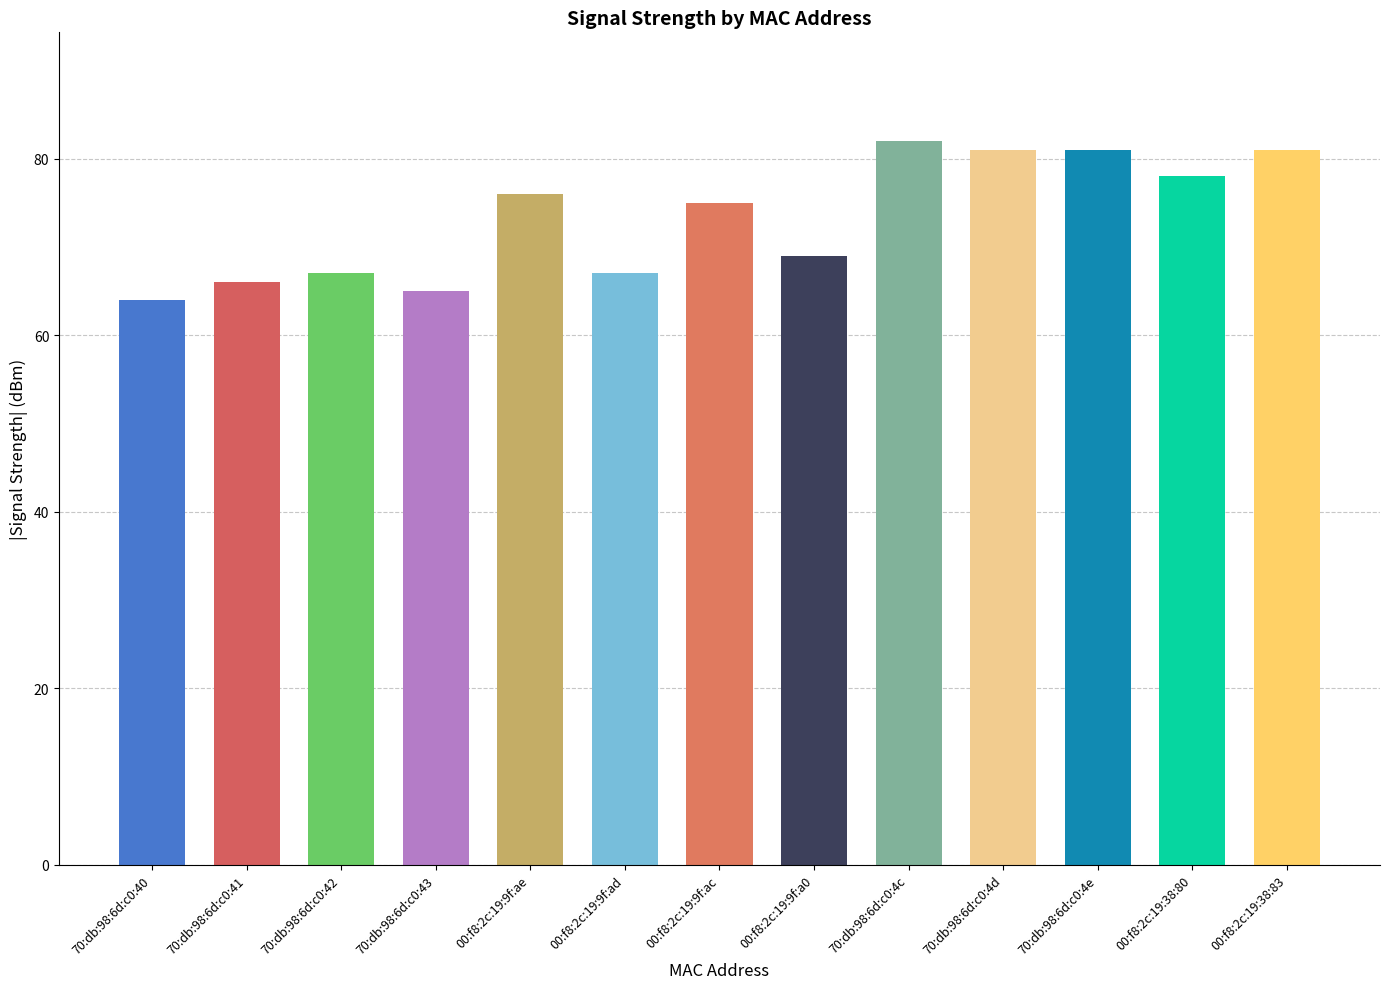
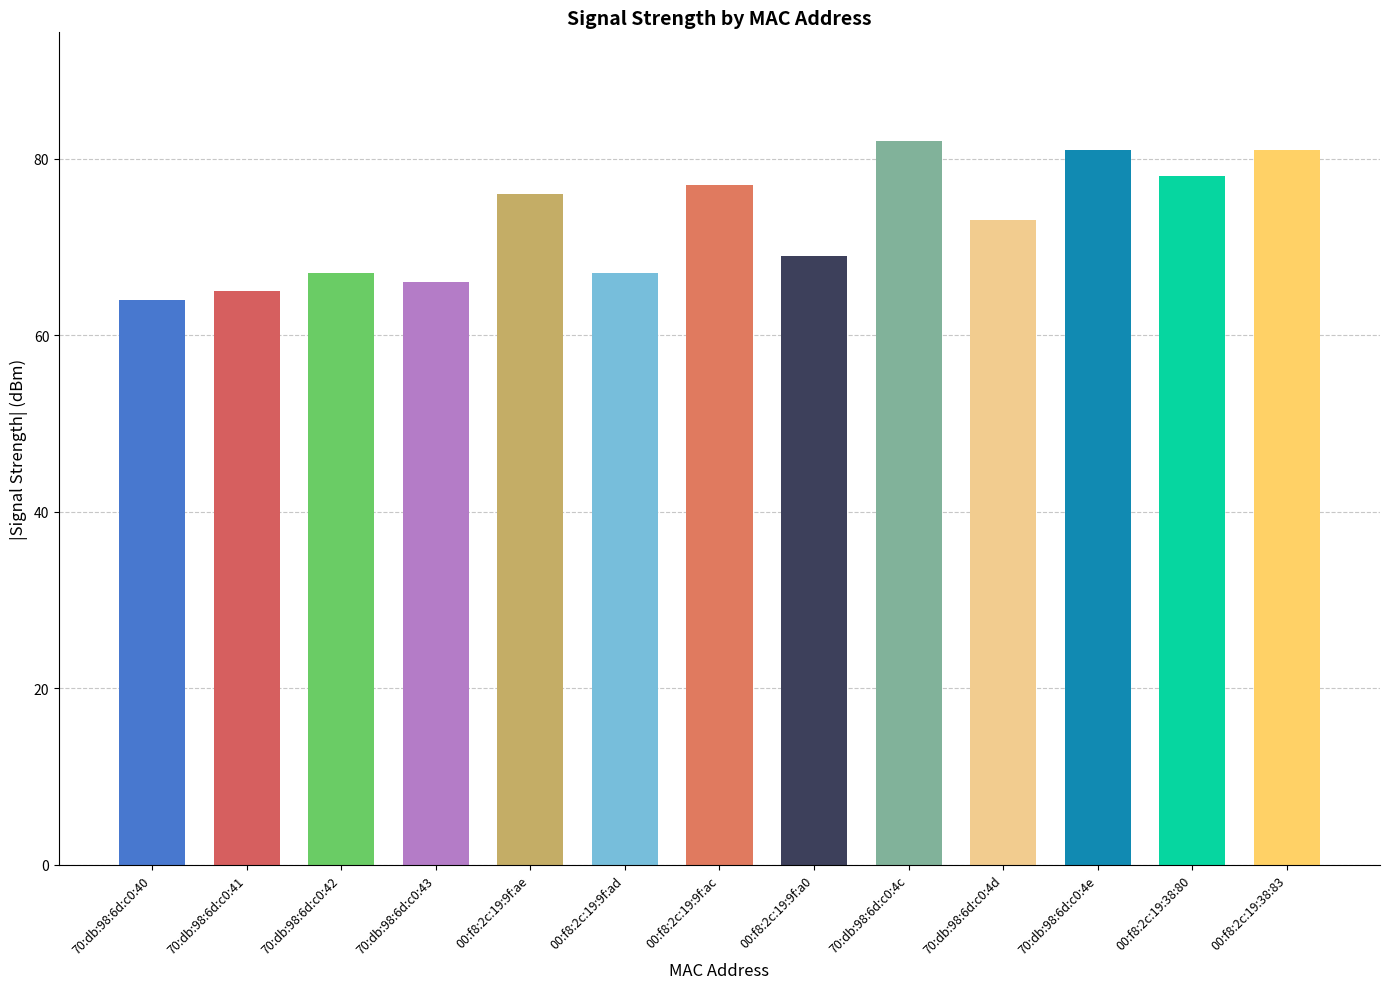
  {
    "70:db:98:6d:c0:40": 64,
-   "70:db:98:6d:c0:41": 66,
+   "70:db:98:6d:c0:41": 65,
    "70:db:98:6d:c0:42": 67,
-   "70:db:98:6d:c0:43": 65,
+   "70:db:98:6d:c0:43": 66,
    "00:f8:2c:19:9f:ae": 76,
    "00:f8:2c:19:9f:ad": 67,
-   "00:f8:2c:19:9f:ac": 75,
+   "00:f8:2c:19:9f:ac": 77,
    "00:f8:2c:19:9f:a0": 69,
    "70:db:98:6d:c0:4c": 82,
-   "70:db:98:6d:c0:4d": 81,
+   "70:db:98:6d:c0:4d": 73,
    "70:db:98:6d:c0:4e": 81,
    "00:f8:2c:19:38:80": 78,
    "00:f8:2c:19:38:83": 81
  }
